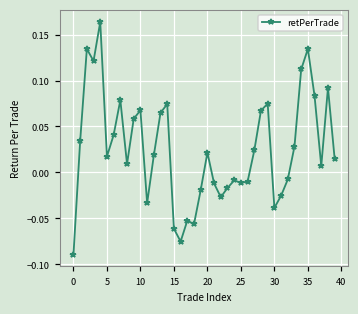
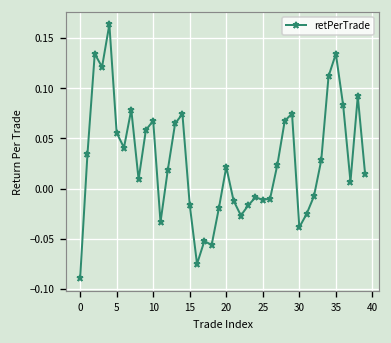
  {
    "0": -0.09,
-   "5": 0.02,
+   "5": 0.06,
    "10": 0.07,
-   "15": -0.06,
+   "15": -0.02,
    "20": 0.02,
    "25": -0.01,
    "30": -0.04,
    "35": 0.13
  }
